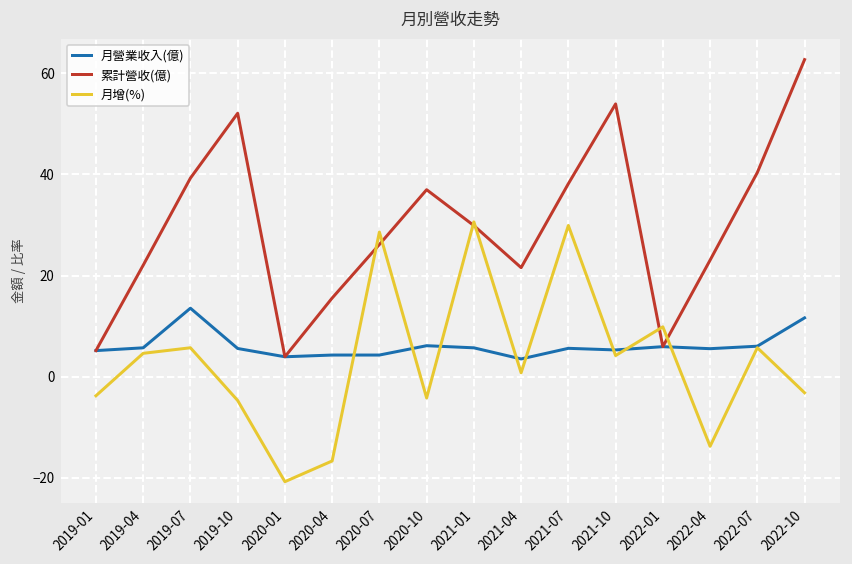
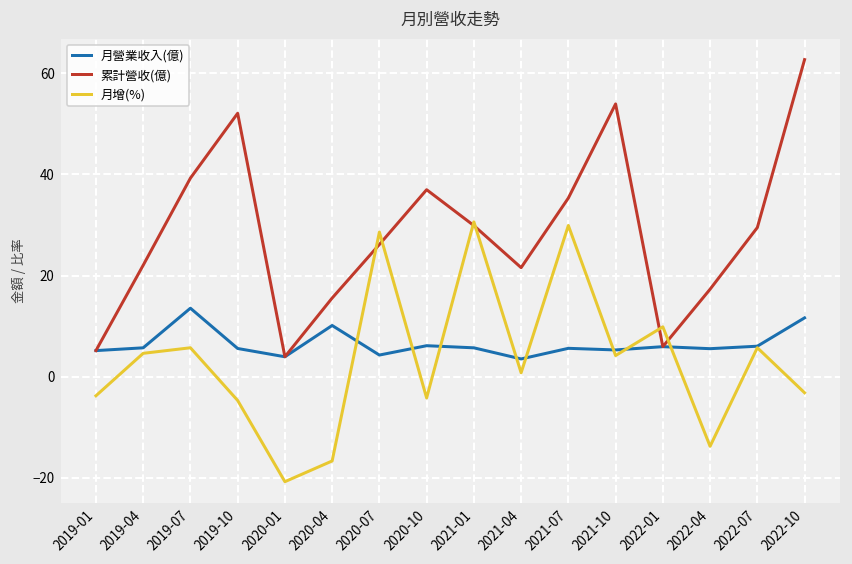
  {
    "月營業收入(億)": {
      "2019-04": 6,
      "2019-07": 14,
      "2019-10": 6,
-     "2020-04": 4,
+     "2020-04": 10,
      "2020-07": 4,
      "2020-10": 6,
      "2021-01": 6,
      "2021-04": 3,
      "2021-07": 6,
      "2021-10": 5,
      "2022-04": 6,
      "2022-10": 12
    },
    "累計營收(億)": {
      "2019-04": 22,
      "2019-07": 39,
      "2019-10": 52,
      "2020-04": 16,
      "2020-07": 26,
      "2020-10": 37,
      "2021-01": 30,
      "2021-04": 22,
-     "2021-07": 38,
+     "2021-07": 35,
      "2021-10": 54,
-     "2022-04": 23,
-     "2022-07": 40,
+     "2022-04": 17,
+     "2022-07": 29,
      "2022-10": 63
    },
    "月增(%)": {
      "2019-01": -4,
      "2019-04": 5,
      "2019-07": 6,
      "2019-10": -5,
      "2020-01": -21,
      "2020-04": -17,
      "2020-07": 29,
      "2020-10": -4,
      "2021-01": 31,
      "2021-04": 1,
      "2021-07": 30,
      "2021-10": 4,
      "2022-01": 10,
      "2022-04": -14,
      "2022-10": -3
    }
  }
